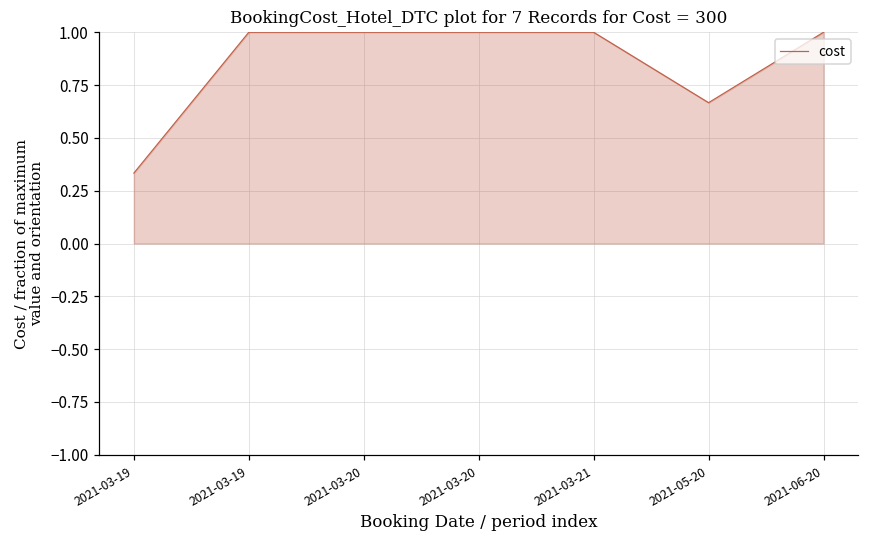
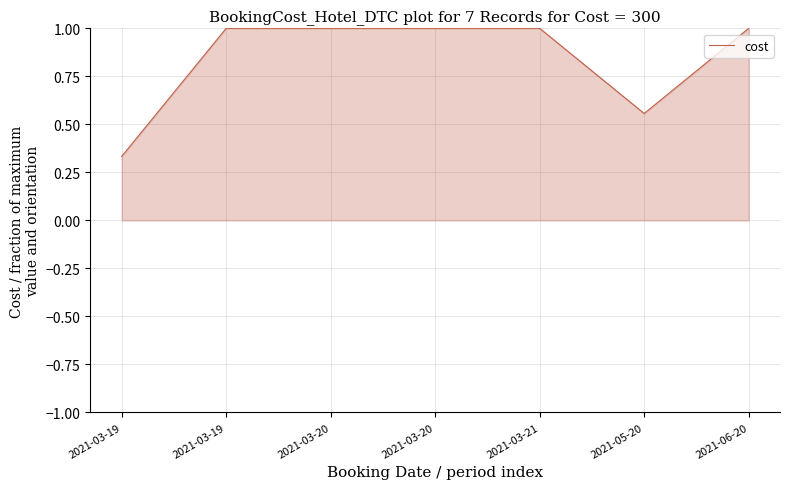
  {
    "2021-03-21": 1.00,
-   "2021-05-20": 0.67,
+   "2021-05-20": 0.56,
    "2021-06-20": 1.00
  }
